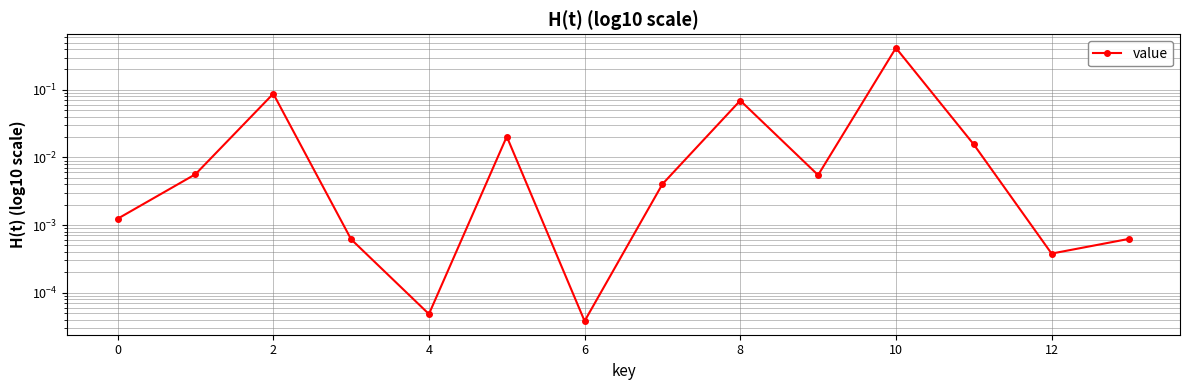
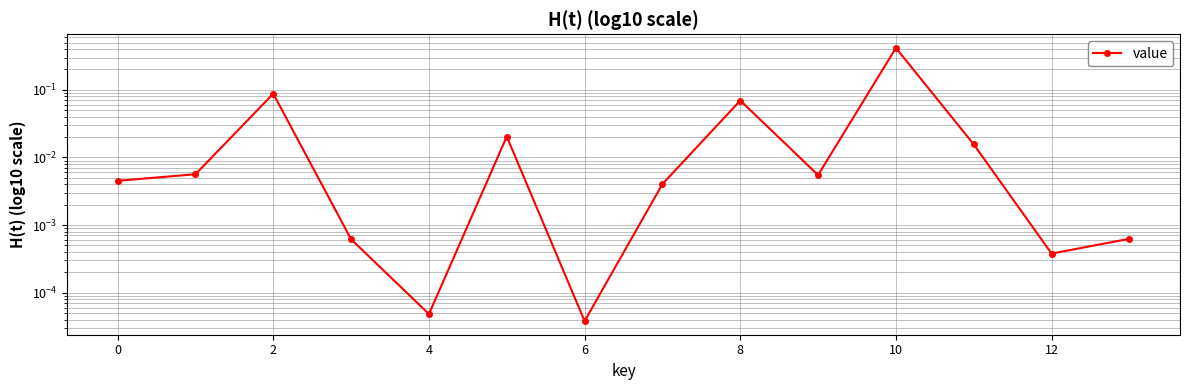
  {
-   "0": 0.0012,
+   "0": 0.005,
    "2": 0.09,
    "4": 0.00005,
    "6": 0.00004,
    "8": 0.07,
    "10": 0.4,
    "12": 0.0004
  }
